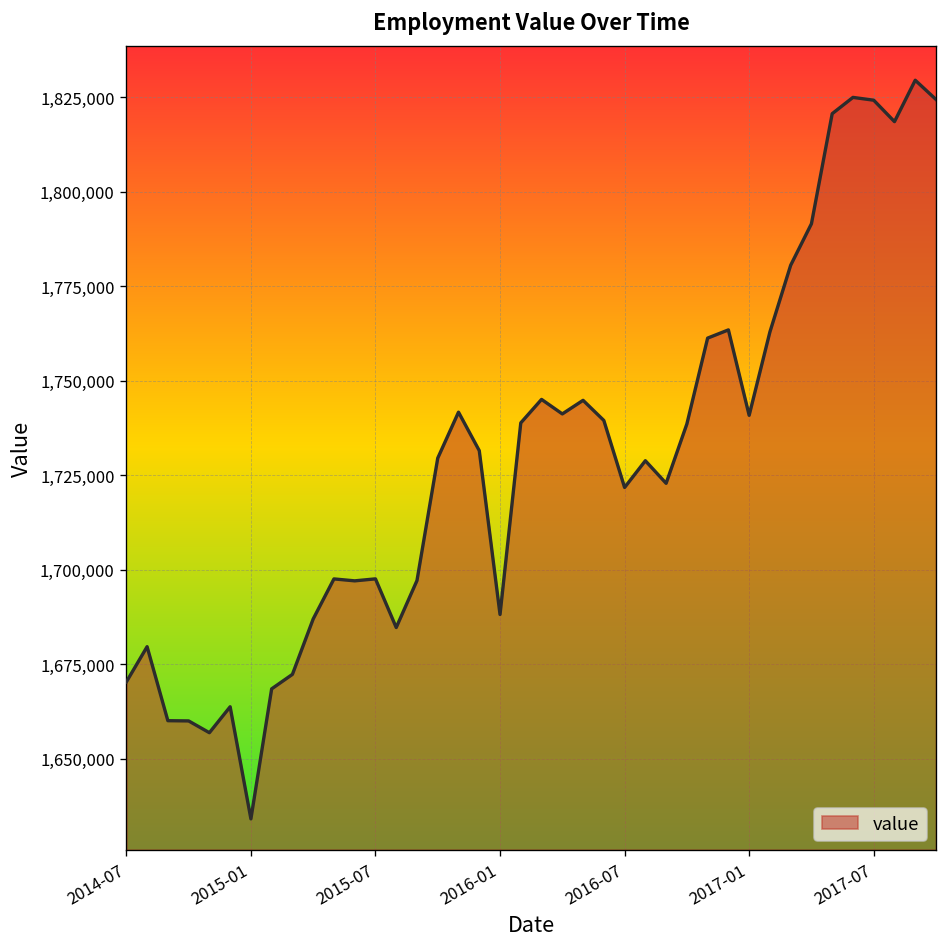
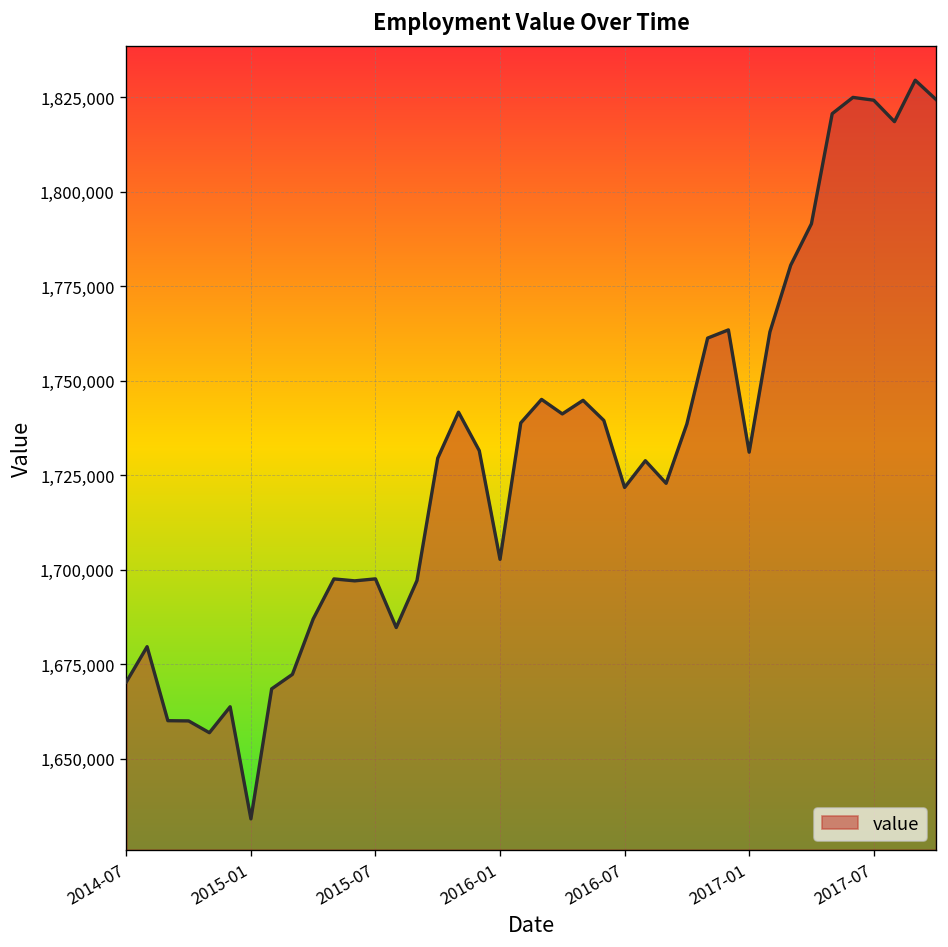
  {
    "2014-07": "1,670,000",
    "2015-01": "1,634,000",
    "2015-07": "1,698,000",
-   "2016-01": "1,688,000",
+   "2016-01": "1,703,000",
    "2016-07": "1,722,000",
-   "2017-01": "1,741,000",
+   "2017-01": "1,731,000",
    "2017-07": "1,824,000"
  }
